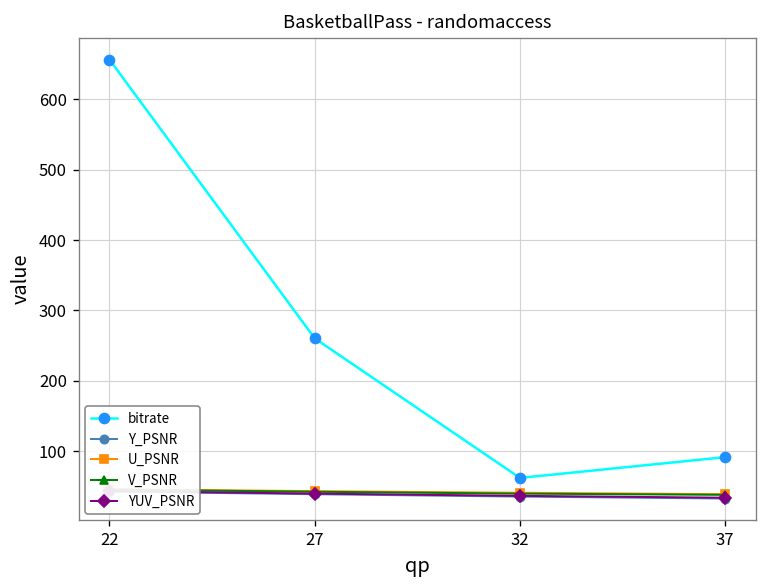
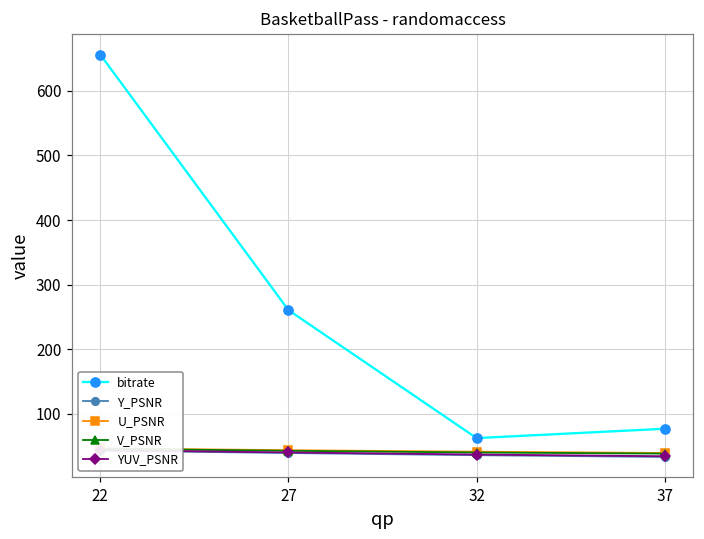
  {
    "bitrate": {
      "22": 660,
      "27": 260,
      "32": 60,
-     "37": 90
+     "37": 80
    }
  }
